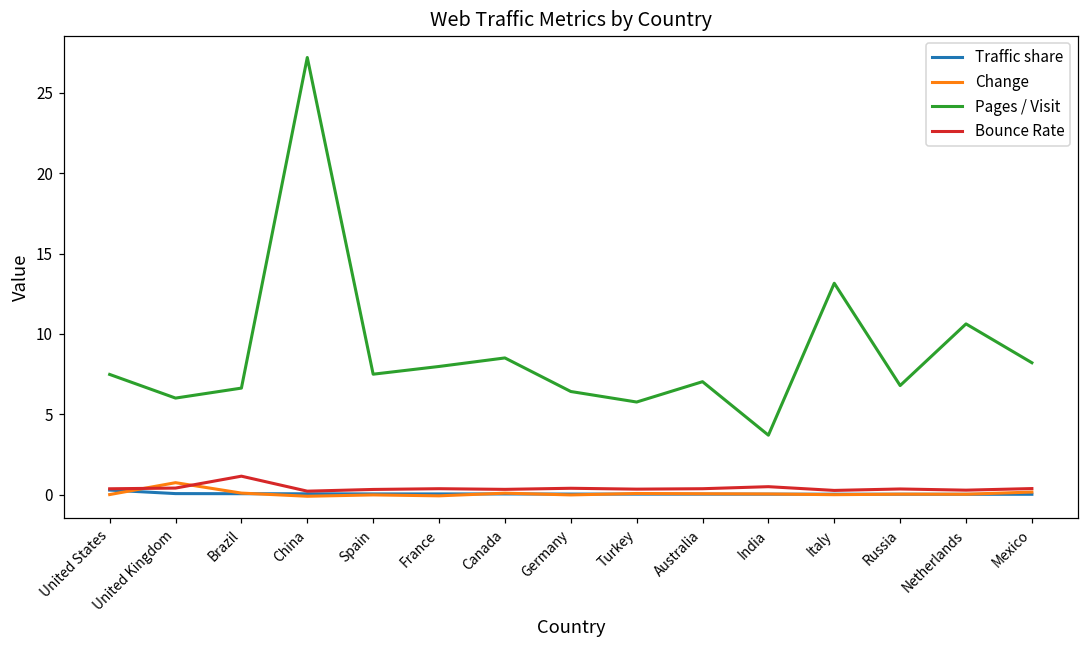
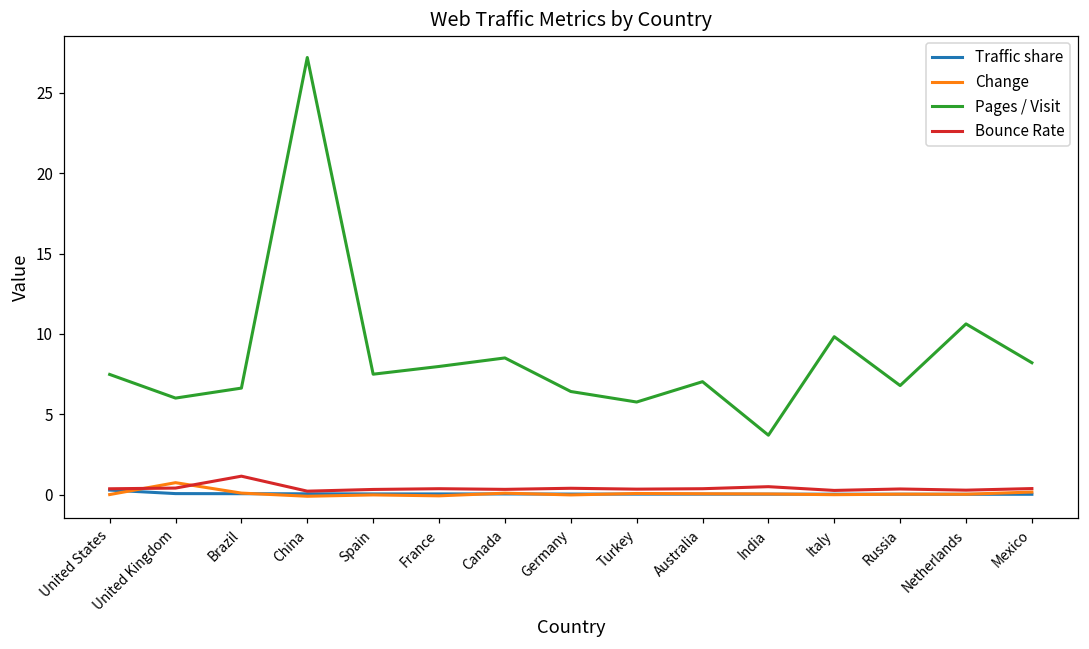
  {
    "Traffic share": {
      "United Kingdom": 0.1
    },
    "Change": {
      "United States": 0.0,
      "United Kingdom": 0.7
    },
    "Pages / Visit": {
      "United States": 7.5,
      "United Kingdom": 6.0,
      "Brazil": 6.6,
      "China": 27.2,
      "Spain": 7.5,
      "France": 8.0,
      "Canada": 8.5,
      "Germany": 6.4,
      "Turkey": 5.8,
      "Australia": 7.0,
      "India": 3.7,
-     "Italy": 13.2,
+     "Italy": 9.8,
      "Russia": 6.8,
      "Netherlands": 10.6,
      "Mexico": 8.2
    },
    "Bounce Rate": {
      "United Kingdom": 0.4,
      "Brazil": 1.1,
      "Spain": 0.3,
      "France": 0.4,
      "Canada": 0.3,
      "Germany": 0.4,
      "Turkey": 0.3,
      "Australia": 0.4,
      "India": 0.5,
      "Italy": 0.3,
      "Russia": 0.3,
      "Netherlands": 0.3,
      "Mexico": 0.4
    }
  }
